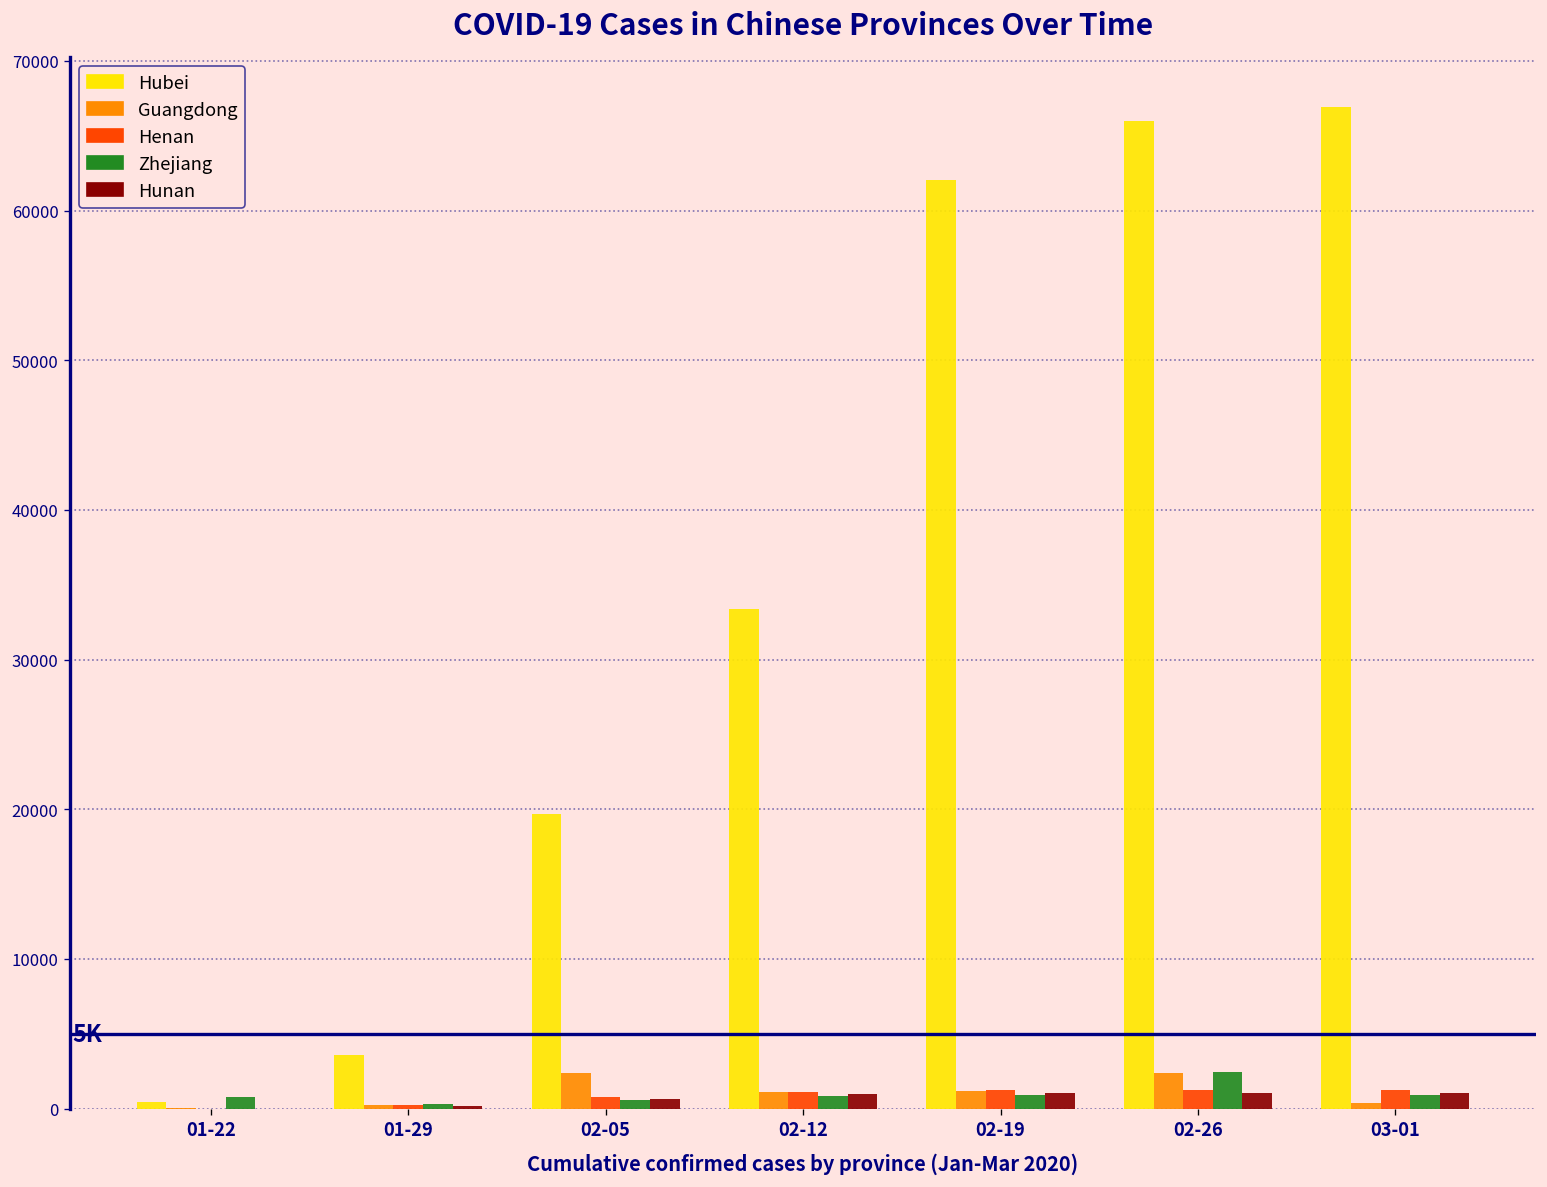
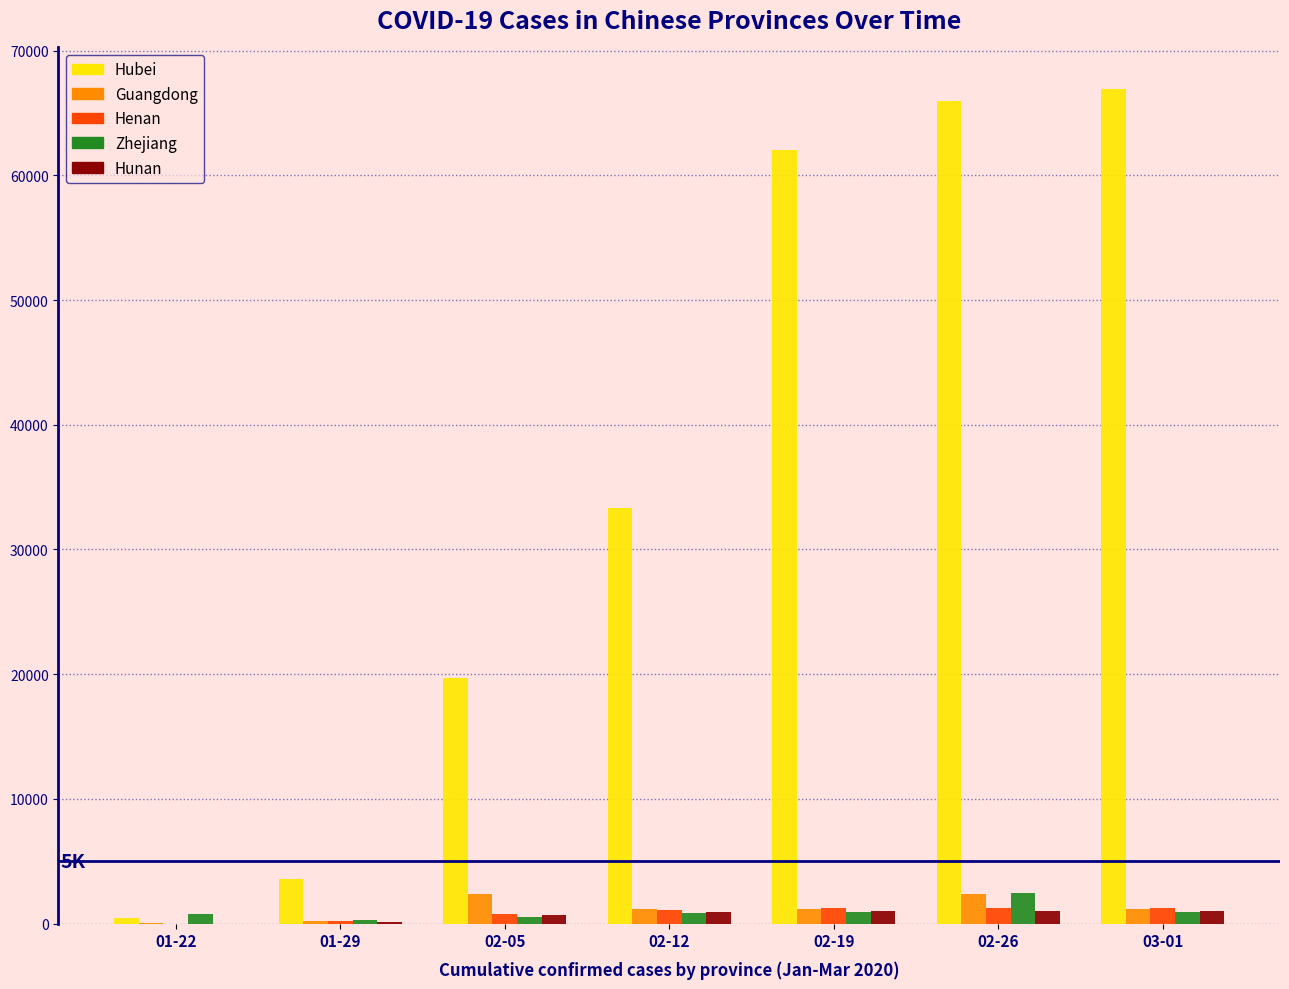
  {
    "Hubei": {
      "01-22": 400,
      "01-29": 3600,
      "02-05": 19700,
      "02-12": 33400,
      "02-19": 62000,
      "02-26": 66000,
      "03-01": 66900
    },
    "Guangdong": {
      "01-29": 200,
      "02-05": 2400,
      "02-12": 1100,
      "02-19": 1200,
      "02-26": 2400,
-     "03-01": 400
+     "03-01": 1200
    },
    "Henan": {
      "01-29": 200,
      "02-05": 800,
      "02-12": 1100,
      "02-19": 1300,
      "02-26": 1300,
      "03-01": 1300
    },
    "Zhejiang": {
      "01-22": 800,
      "01-29": 300,
      "02-05": 500,
      "02-12": 800,
      "02-19": 900,
      "02-26": 2500,
      "03-01": 900
    },
    "Hunan": {
      "02-05": 700,
      "02-12": 900,
      "02-19": 1000,
      "02-26": 1000,
      "03-01": 1000
    }
  }
